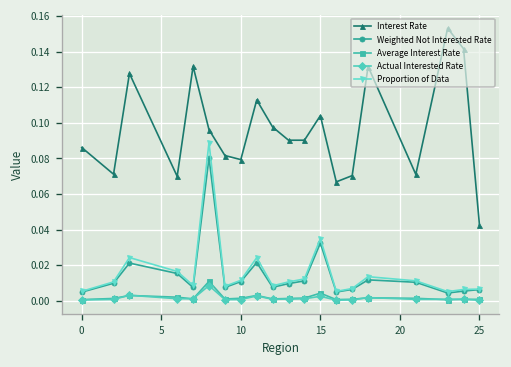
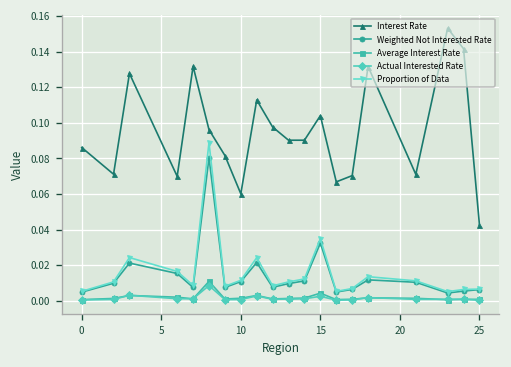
  {
    "Interest Rate": {
      "0": 0.086,
-     "10": 0.079,
+     "10": 0.060,
      "15": 0.104,
      "25": 0.043
    }
  }
